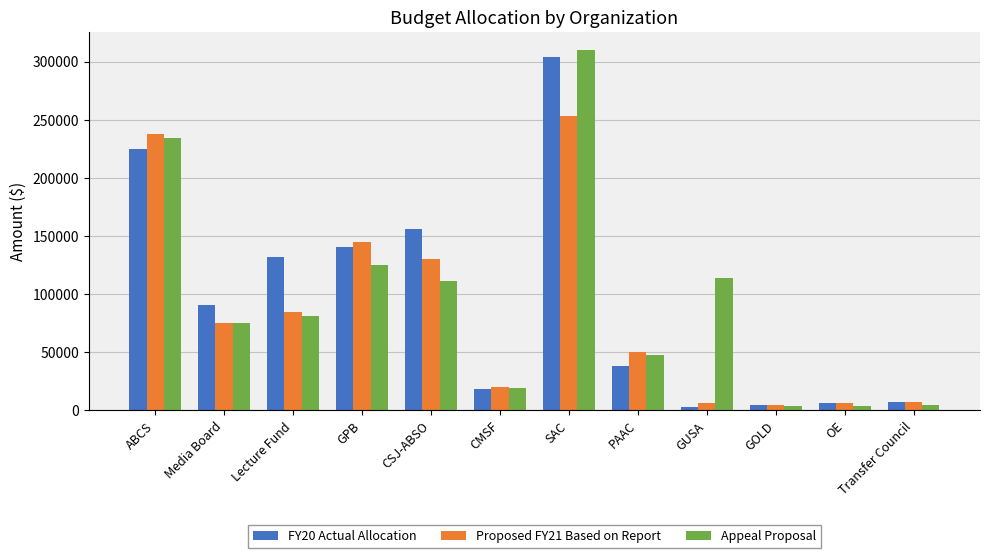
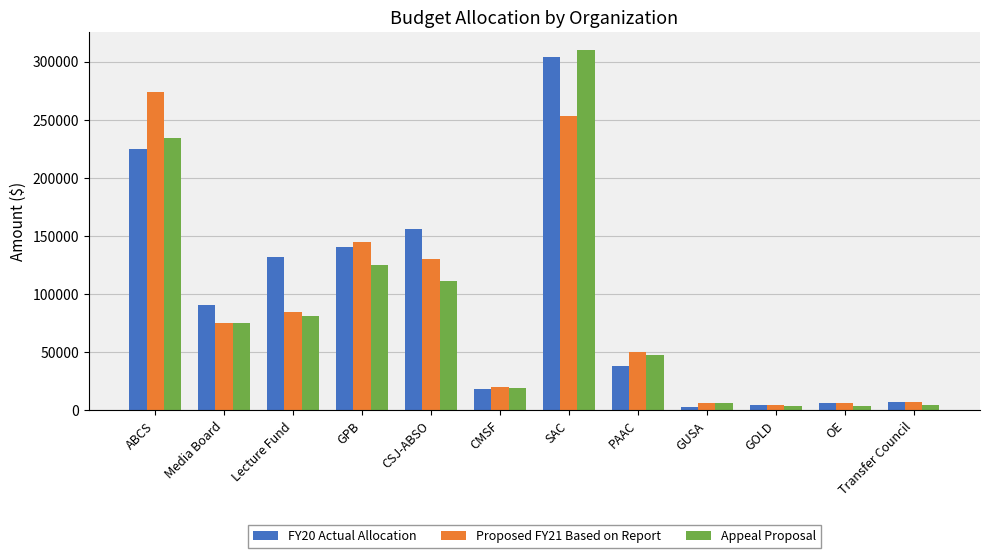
  {
    "FY20 Actual Allocation": {
      "ABCS": 225000,
      "Media Board": 90000,
      "Lecture Fund": 132000,
      "GPB": 141000,
      "CSJ-ABSO": 157000,
      "CMSF": 18000,
      "SAC": 304000,
      "PAAC": 38000,
      "GUSA": 3000,
      "GOLD": 5000,
      "OE": 7000,
      "Transfer Council": 8000
    },
    "Proposed FY21 Based on Report": {
-     "ABCS": 238000,
+     "ABCS": 274000,
      "Media Board": 75000,
      "Lecture Fund": 85000,
      "GPB": 145000,
      "CSJ-ABSO": 130000,
      "CMSF": 20000,
      "SAC": 253000,
      "PAAC": 50000,
      "GUSA": 6000,
      "GOLD": 5000,
      "OE": 7000,
      "Transfer Council": 8000
    },
    "Appeal Proposal": {
      "ABCS": 234000,
      "Media Board": 75000,
      "Lecture Fund": 81000,
      "GPB": 125000,
      "CSJ-ABSO": 111000,
      "CMSF": 19000,
      "SAC": 310000,
      "PAAC": 48000,
-     "GUSA": 114000,
+     "GUSA": 6000,
      "GOLD": 4000,
      "OE": 4000,
      "Transfer Council": 5000
    }
  }
